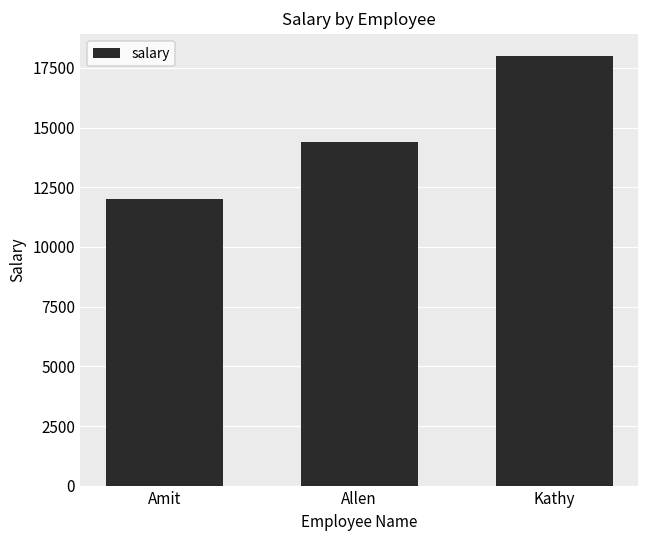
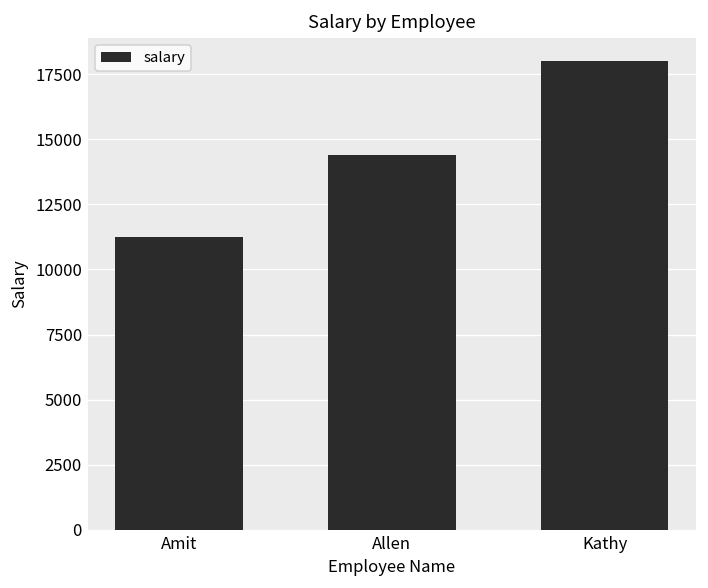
  {
-   "Amit": 12000,
+   "Amit": 11300,
    "Allen": 14400,
    "Kathy": 18000
  }
